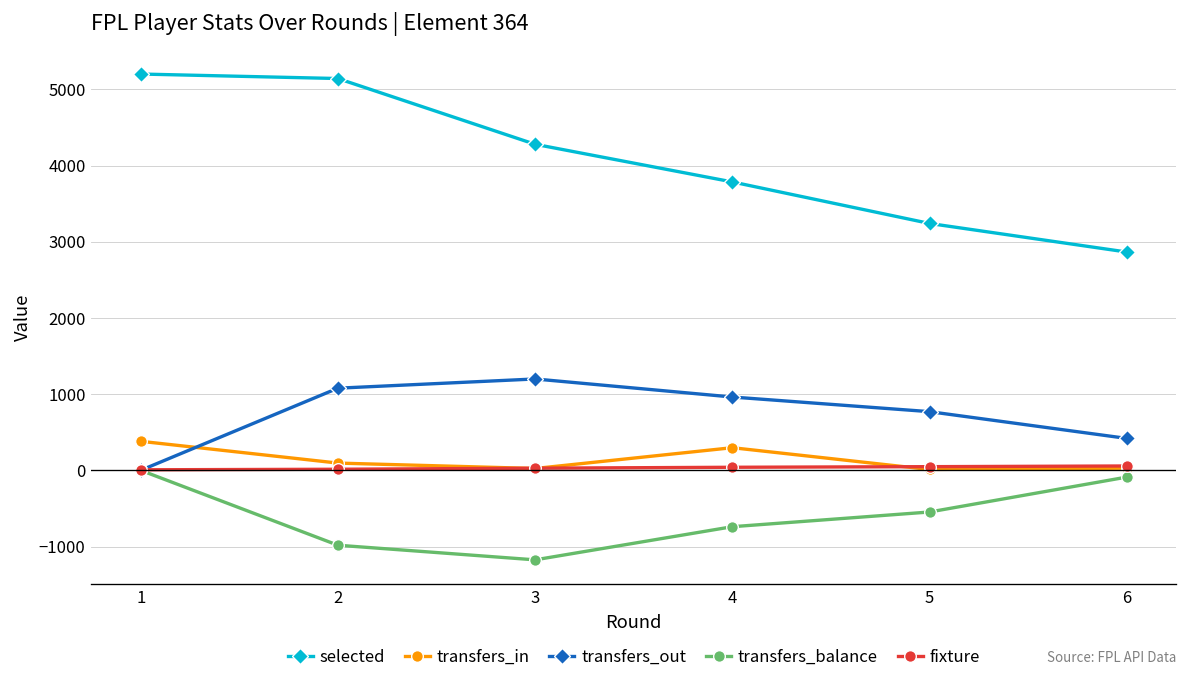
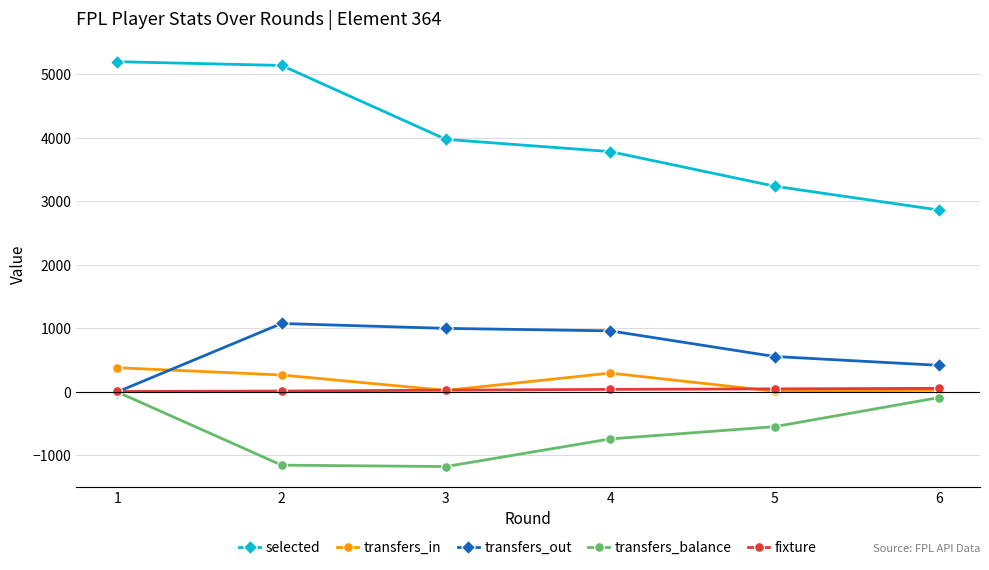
  {
    "selected": {
      "1": 5200,
      "2": 5100,
-     "3": 4300,
+     "3": 4000,
      "4": 3800,
      "5": 3200,
      "6": 2900
    },
    "transfers_in": {
      "1": 400,
-     "2": 100,
+     "2": 300,
      "4": 300
    },
    "transfers_out": {
      "2": 1100,
-     "3": 1200,
+     "3": 1000,
      "4": 1000,
-     "5": 800,
+     "5": 600,
      "6": 400
    },
    "transfers_balance": {
-     "2": -1000,
+     "2": -1200,
      "3": -1200,
      "4": -700,
      "5": -500,
      "6": -100
    },
    "fixture": {
      "2": 0,
      "4": 0
    }
  }
